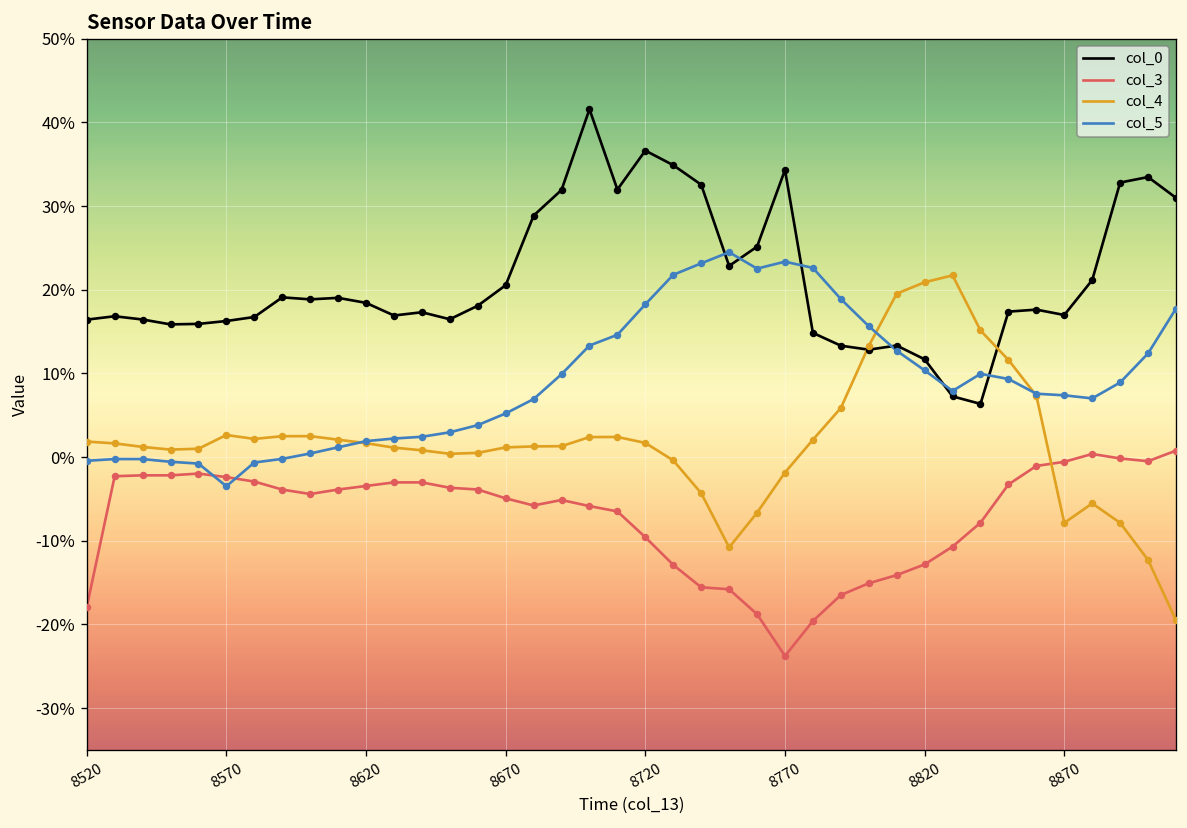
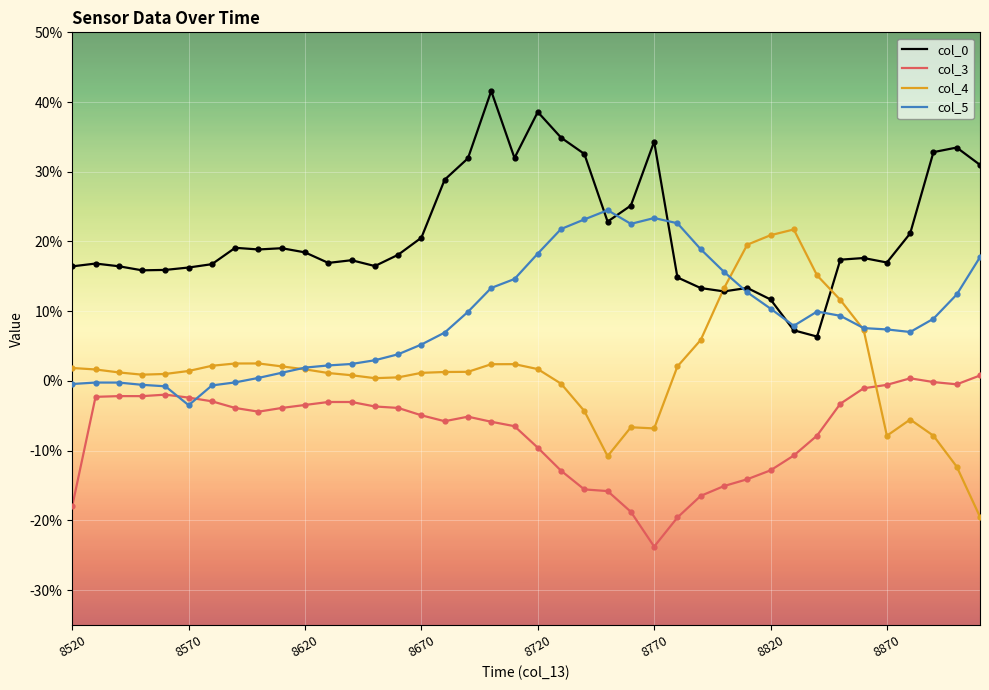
  {
    "col_0": {
      "8520": "16%",
      "8570": "16%",
      "8620": "18%",
      "8670": "21%",
-     "8720": "37%",
+     "8720": "39%",
      "8770": "34%",
      "8820": "12%",
      "8870": "17%"
    },
    "col_3": {
      "8520": "-18%",
      "8570": "-2%",
      "8620": "-3%",
      "8670": "-5%",
      "8720": "-10%",
      "8770": "-24%",
      "8820": "-13%",
      "8870": "-1%"
    },
    "col_4": {
      "8520": "2%",
-     "8570": "3%",
+     "8570": "1%",
      "8670": "1%",
      "8720": "2%",
-     "8770": "-2%",
+     "8770": "-7%",
      "8820": "21%",
      "8870": "-8%"
    },
    "col_5": {
      "8520": "0%",
      "8570": "-3%",
      "8670": "5%",
      "8720": "18%",
      "8770": "23%",
      "8820": "10%",
      "8870": "7%"
    }
  }
